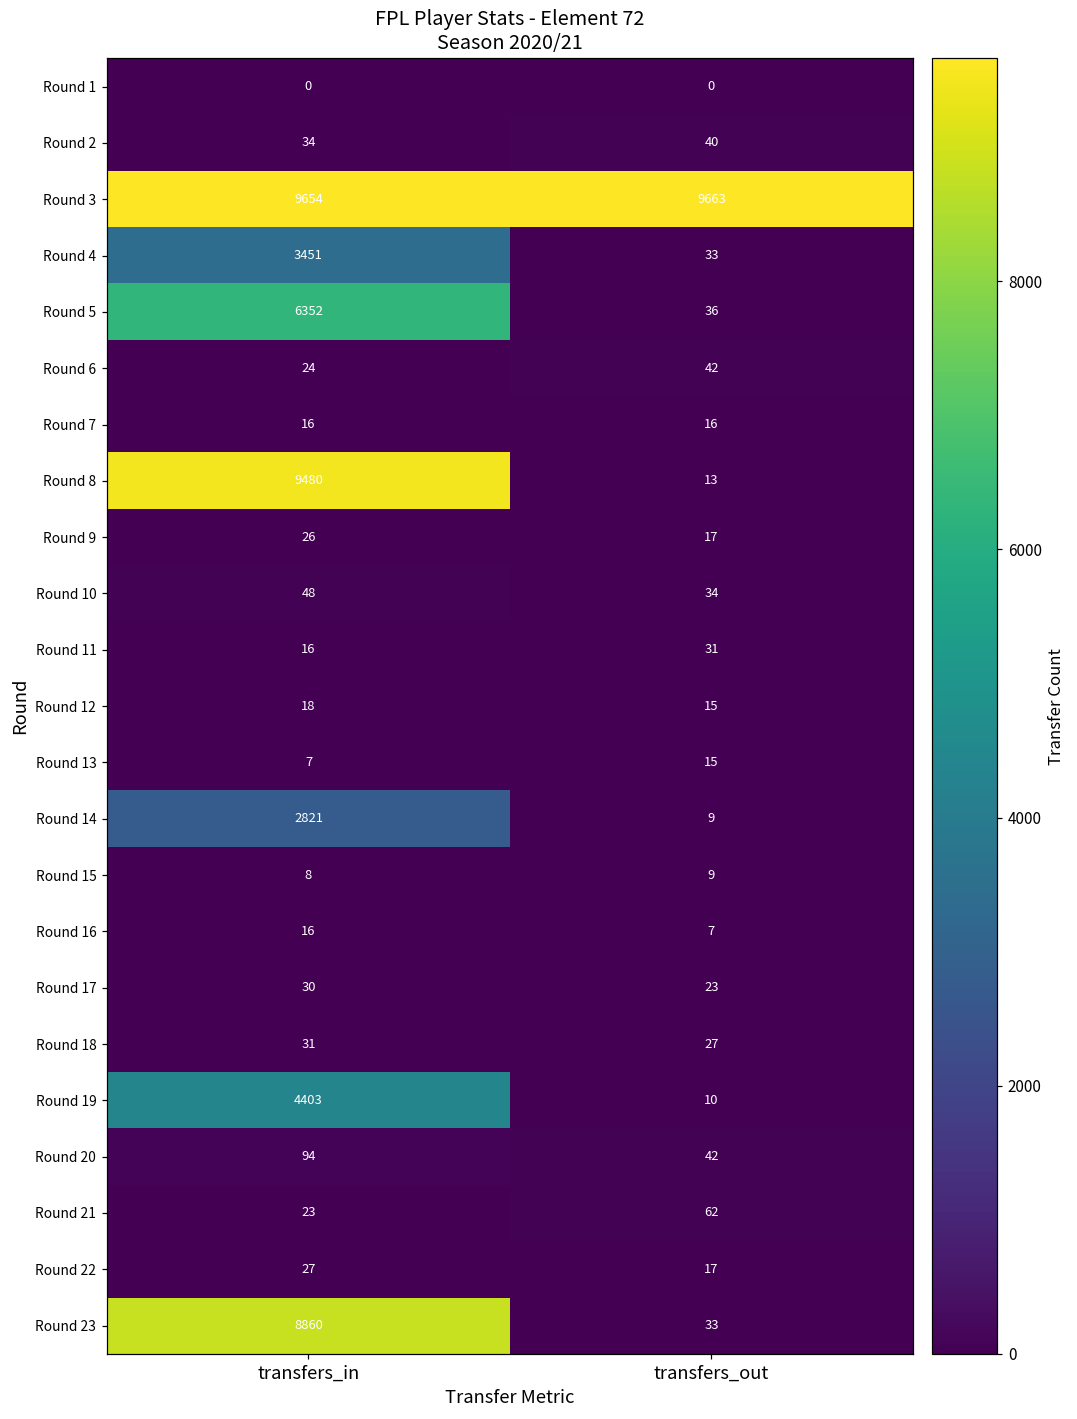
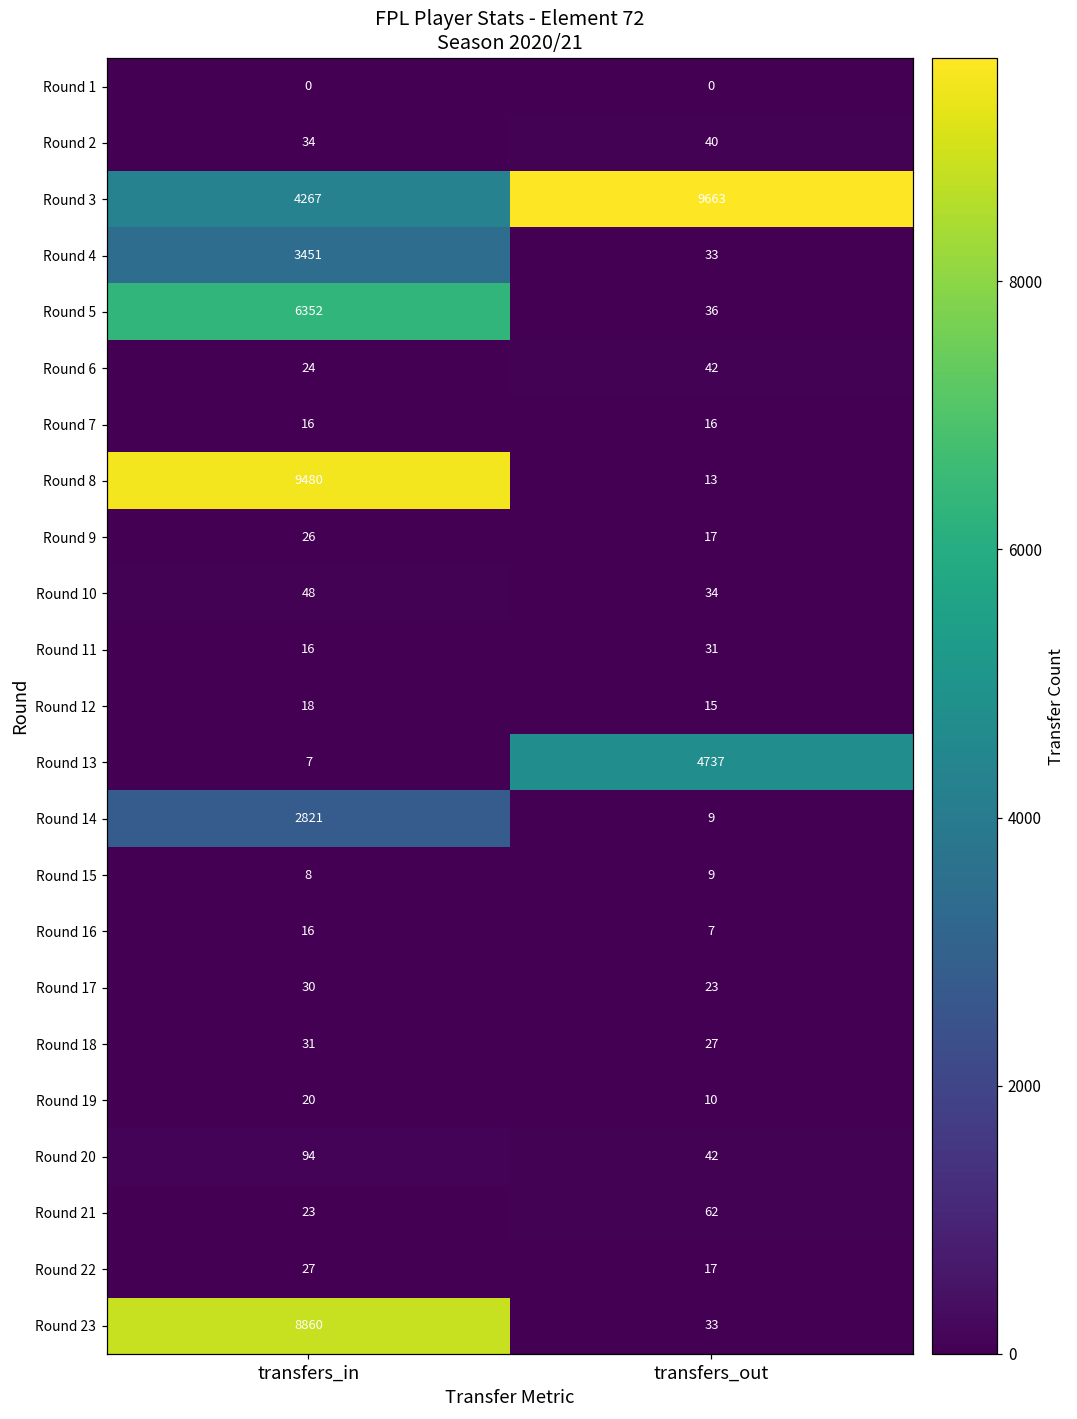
  {
    "Round 1": {
      "transfers_in": 0,
      "transfers_out": 0
    },
    "Round 2": {
      "transfers_in": 34,
      "transfers_out": 40
    },
    "Round 3": {
-     "transfers_in": 9654,
+     "transfers_in": 4267,
      "transfers_out": 9663
    },
    "Round 4": {
      "transfers_in": 3451,
      "transfers_out": 33
    },
    "Round 5": {
      "transfers_in": 6352,
      "transfers_out": 36
    },
    "Round 6": {
      "transfers_in": 24,
      "transfers_out": 42
    },
    "Round 7": {
      "transfers_in": 16,
      "transfers_out": 16
    },
    "Round 8": {
      "transfers_in": 9480,
      "transfers_out": 13
    },
    "Round 9": {
      "transfers_in": 26,
      "transfers_out": 17
    },
    "Round 10": {
      "transfers_in": 48,
      "transfers_out": 34
    },
    "Round 11": {
      "transfers_in": 16,
      "transfers_out": 31
    },
    "Round 12": {
      "transfers_in": 18,
      "transfers_out": 15
    },
    "Round 13": {
      "transfers_in": 7,
-     "transfers_out": 15
+     "transfers_out": 4737
    },
    "Round 14": {
      "transfers_in": 2821,
      "transfers_out": 9
    },
    "Round 15": {
      "transfers_in": 8,
      "transfers_out": 9
    },
    "Round 16": {
      "transfers_in": 16,
      "transfers_out": 7
    },
    "Round 17": {
      "transfers_in": 30,
      "transfers_out": 23
    },
    "Round 18": {
      "transfers_in": 31,
      "transfers_out": 27
    },
    "Round 19": {
-     "transfers_in": 4403,
+     "transfers_in": 20,
      "transfers_out": 10
    },
    "Round 20": {
      "transfers_in": 94,
      "transfers_out": 42
    },
    "Round 21": {
      "transfers_in": 23,
      "transfers_out": 62
    },
    "Round 22": {
      "transfers_in": 27,
      "transfers_out": 17
    },
    "Round 23": {
      "transfers_in": 8860,
      "transfers_out": 33
    }
  }
